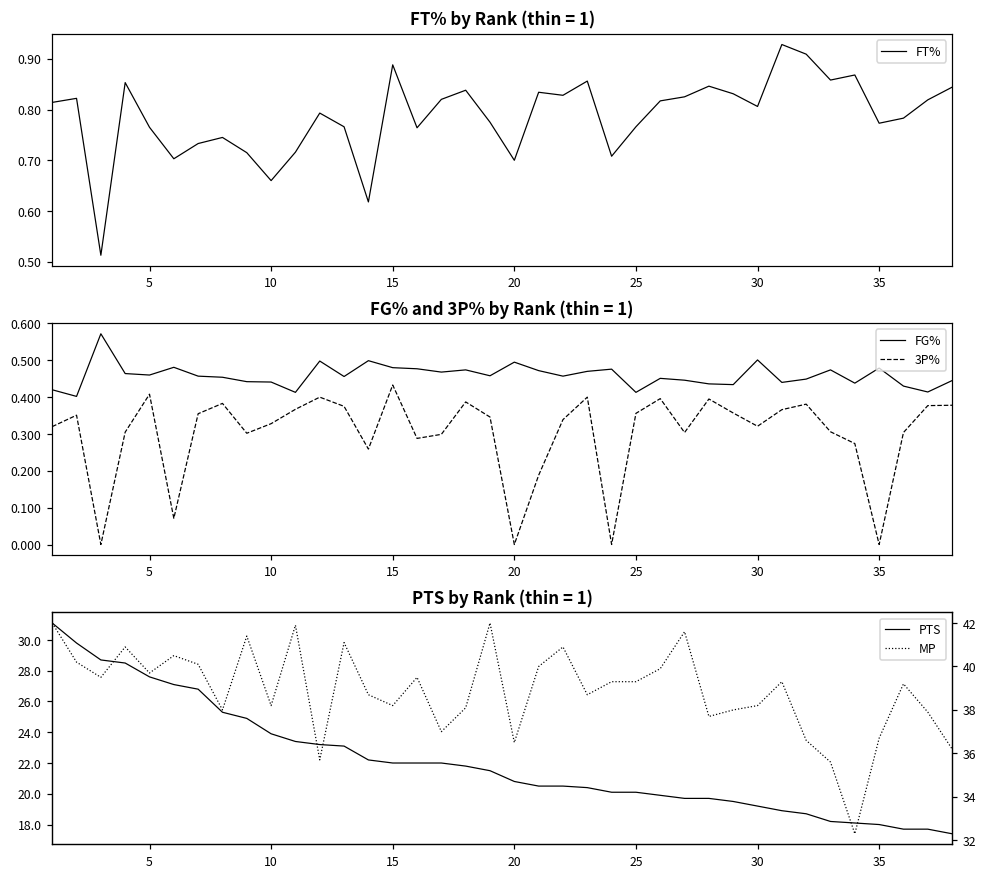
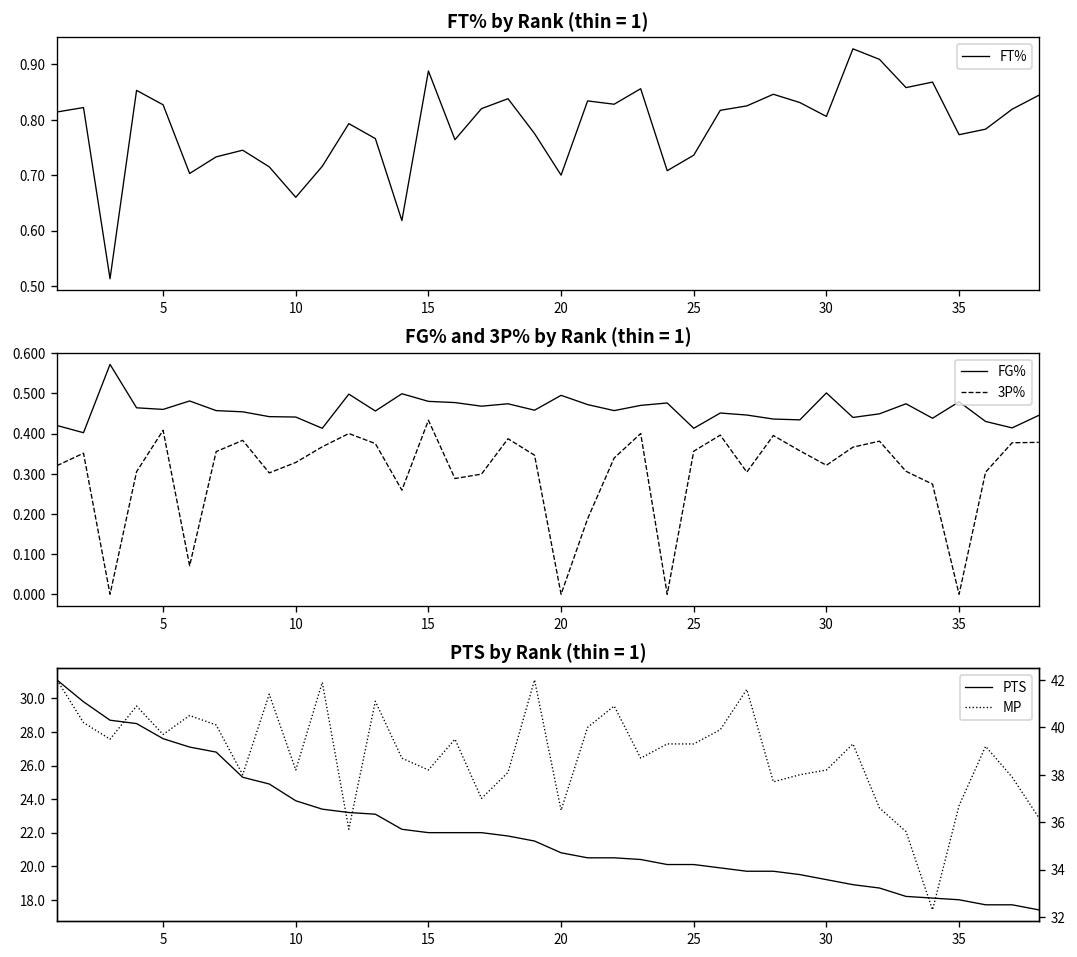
  {
    "FT% by Rank (thin = 1)": {
-     "5": 0.77,
+     "5": 0.83,
      "10": 0.66,
      "15": 0.89,
      "20": 0.70,
-     "25": 0.77,
+     "25": 0.74,
      "30": 0.81,
      "35": 0.77
    }
  }
